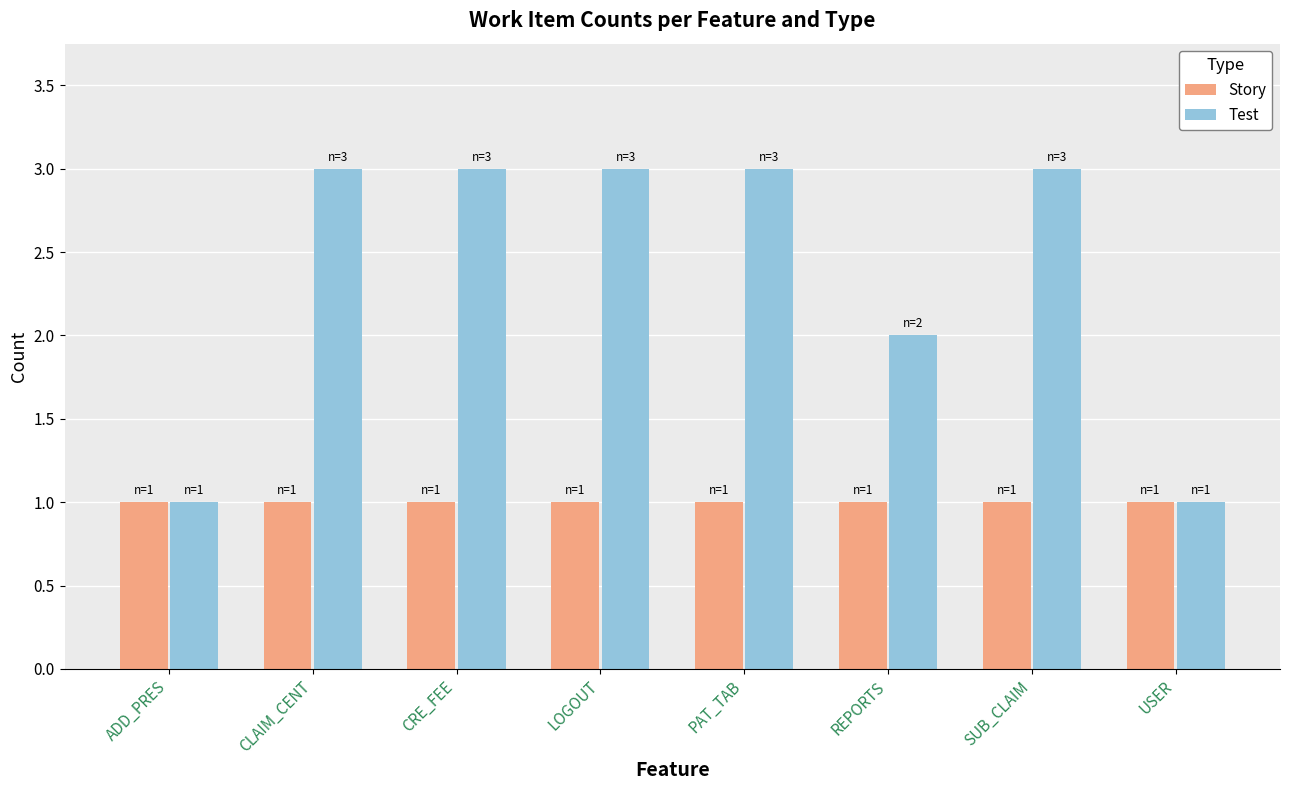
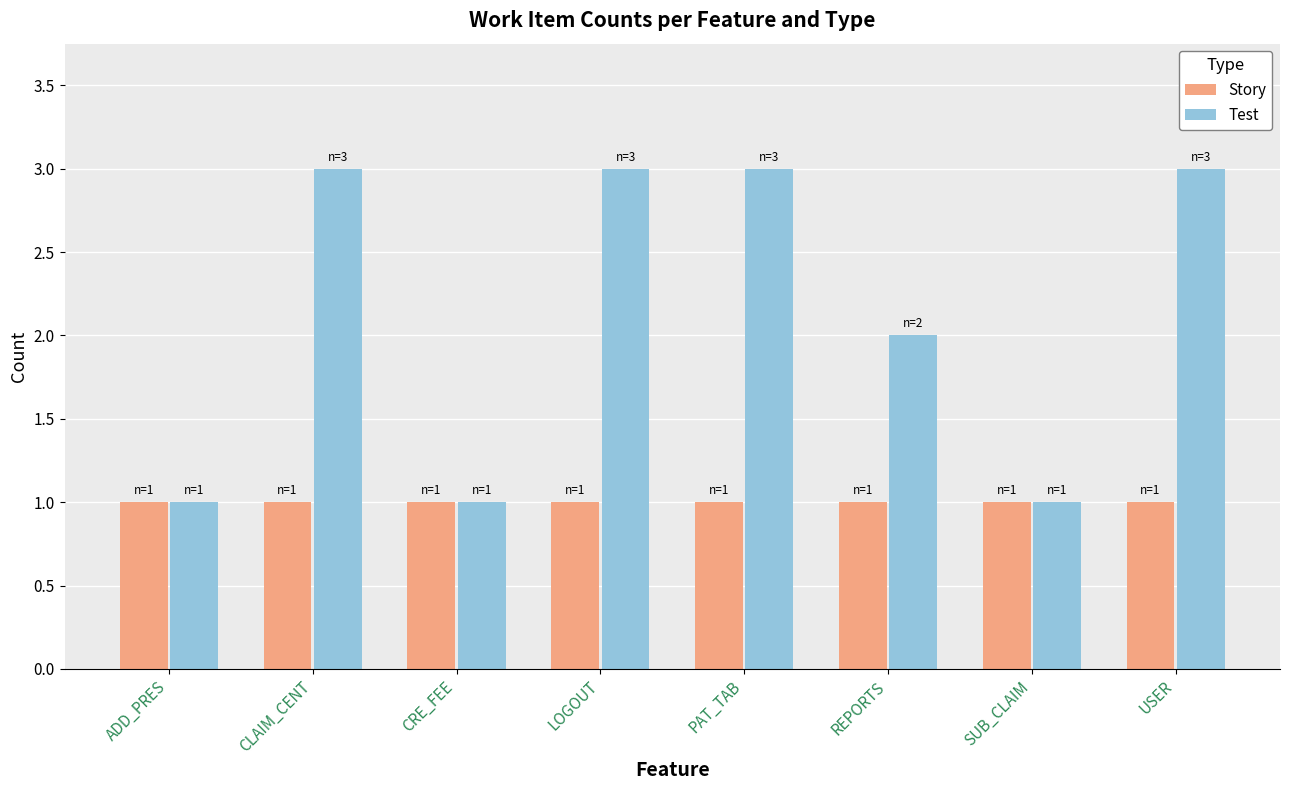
  {
    "Story": {
      "ADD_PRES": 1,
      "CLAIM_CENT": 1,
      "CRE_FEE": 1,
      "LOGOUT": 1,
      "PAT_TAB": 1,
      "REPORTS": 1,
      "SUB_CLAIM": 1,
      "USER": 1
    },
    "Test": {
      "ADD_PRES": 1,
      "CLAIM_CENT": 3,
-     "CRE_FEE": 3,
+     "CRE_FEE": 1,
      "LOGOUT": 3,
      "PAT_TAB": 3,
      "REPORTS": 2,
-     "SUB_CLAIM": 3,
-     "USER": 1
+     "SUB_CLAIM": 1,
+     "USER": 3
    }
  }
